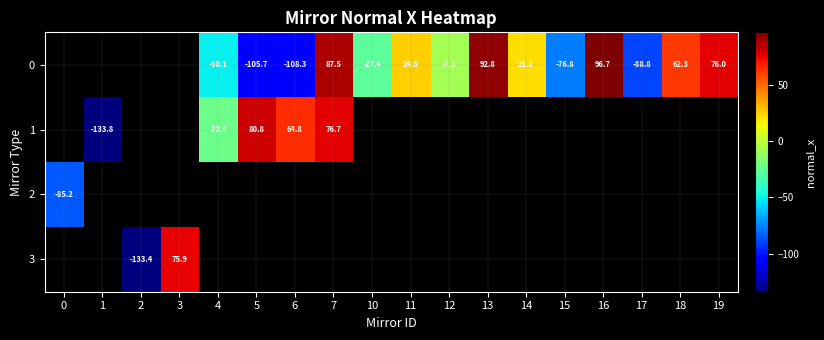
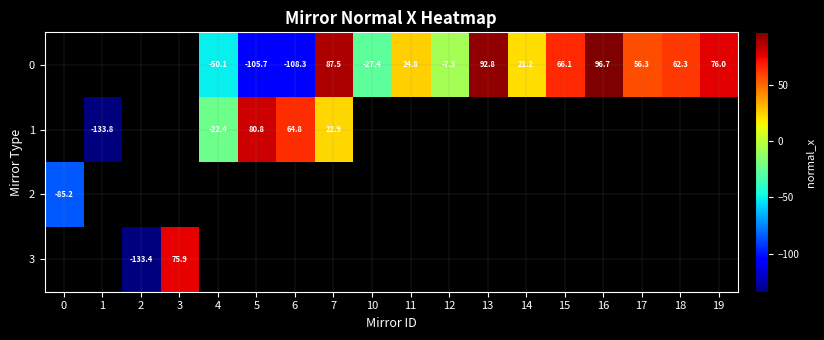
  {
    "0": {
      "4": -50.1,
      "5": -105.7,
      "6": -108.3,
      "7": 87.5,
      "10": -27.4,
      "11": 24.8,
      "12": -7.3,
      "13": 92.8,
      "14": 21.2,
-     "15": -76.8,
+     "15": 66.1,
      "16": 96.7,
-     "17": -88.8,
+     "17": 56.3,
      "18": 62.3,
      "19": 76.0
    },
    "1": {
      "1": -133.8,
      "4": -22.4,
      "5": 80.8,
      "6": 64.8,
-     "7": 76.7
+     "7": 22.9
    },
    "2": {
      "0": -85.2
    },
    "3": {
      "2": -133.4,
      "3": 75.9
    }
  }
